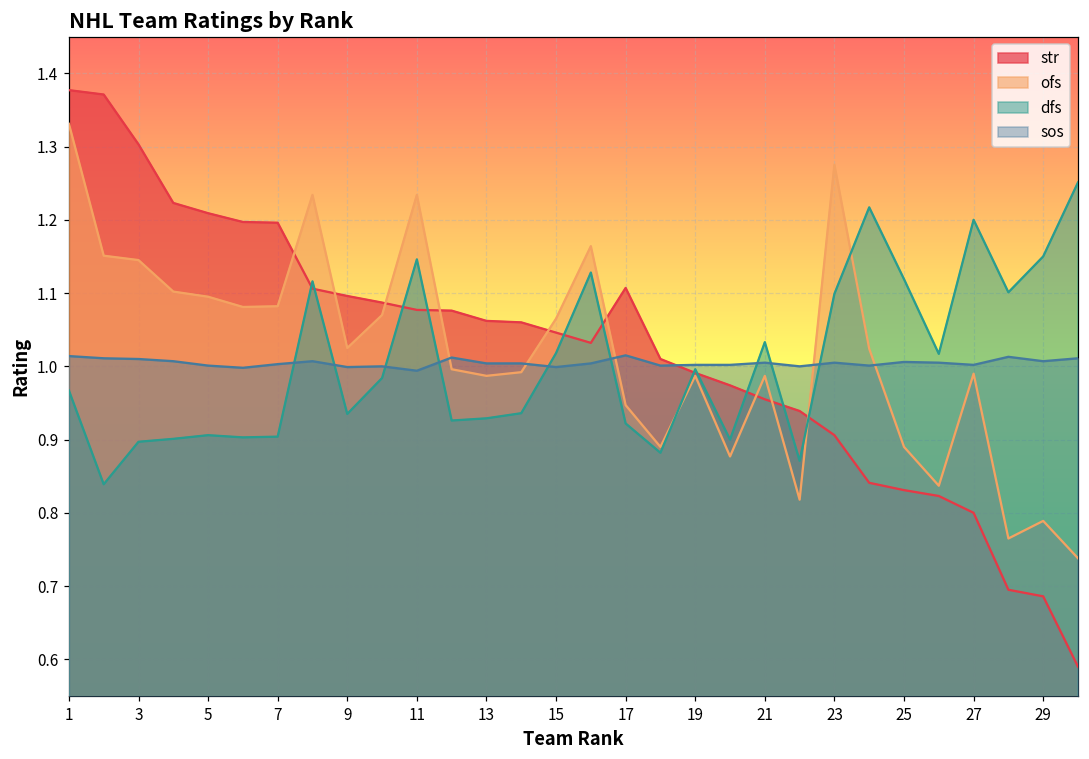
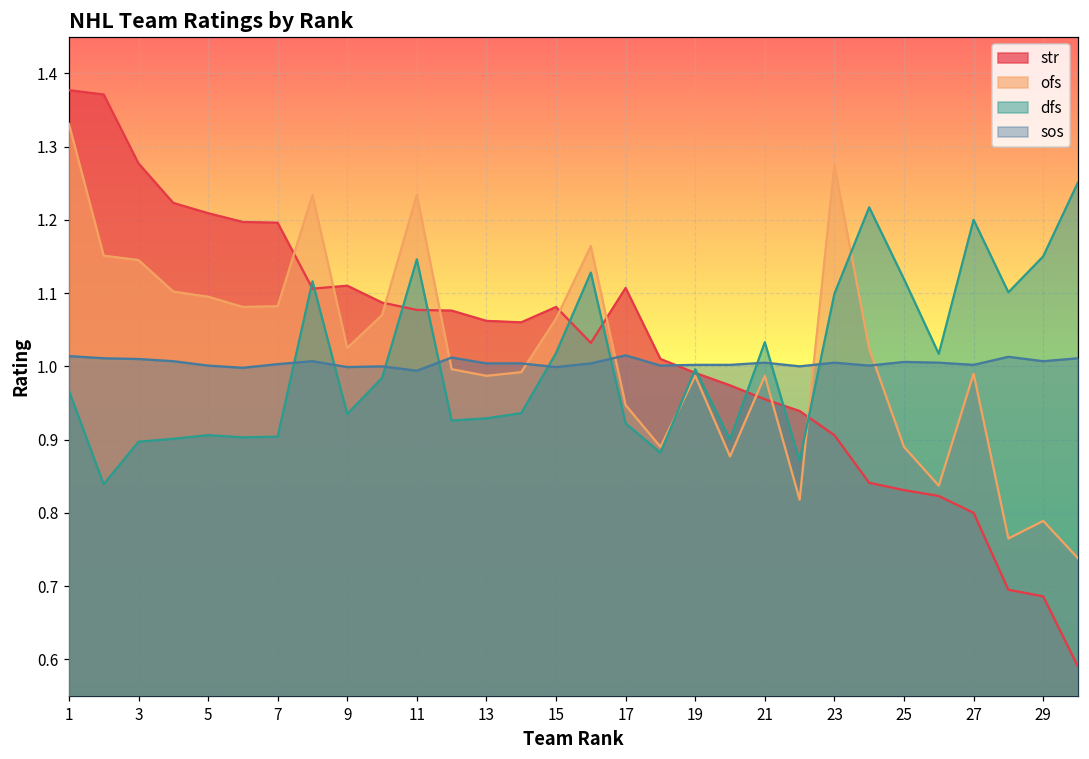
  {
    "str": {
      "1": 1.38,
-     "3": 1.30,
+     "3": 1.28,
      "5": 1.21,
      "7": 1.20,
-     "9": 1.10,
+     "9": 1.11,
      "11": 1.08,
      "13": 1.06,
-     "15": 1.05,
+     "15": 1.08,
      "17": 1.11,
      "19": 0.99,
      "21": 0.96,
      "23": 0.91,
      "25": 0.83,
      "27": 0.80,
      "29": 0.69
    },
    "ofs": {
      "1": 1.33,
      "3": 1.15,
      "5": 1.10,
      "7": 1.08,
      "9": 1.03,
      "11": 1.23,
      "13": 0.99,
      "15": 1.07,
      "17": 0.95,
      "19": 0.99,
      "21": 0.99,
      "23": 1.28,
      "25": 0.89,
      "27": 0.99,
      "29": 0.79
    }
  }
